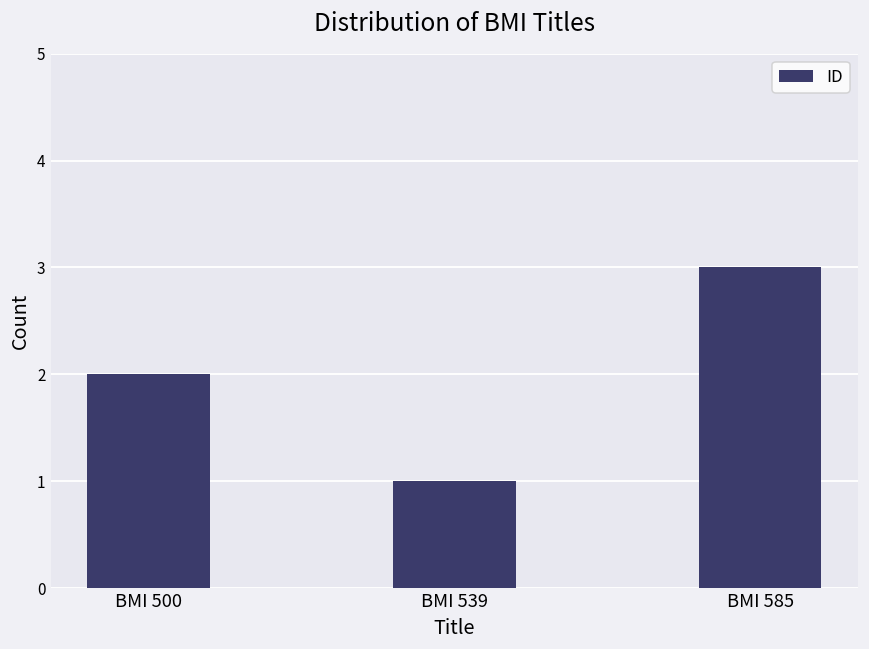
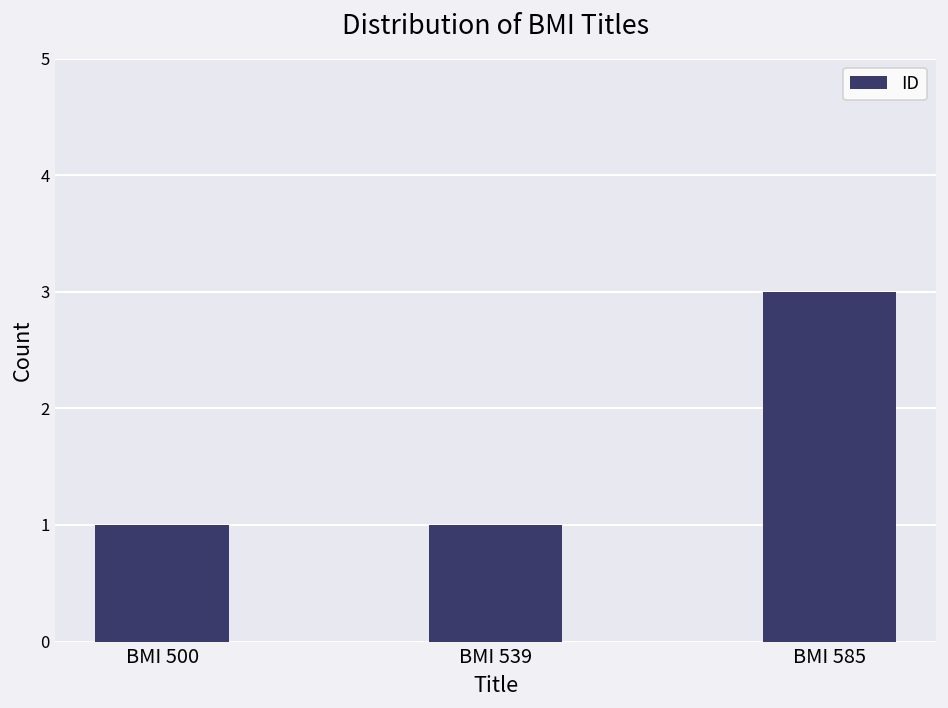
  {
-   "BMI 500": 2,
+   "BMI 500": 1,
    "BMI 539": 1,
    "BMI 585": 3
  }
